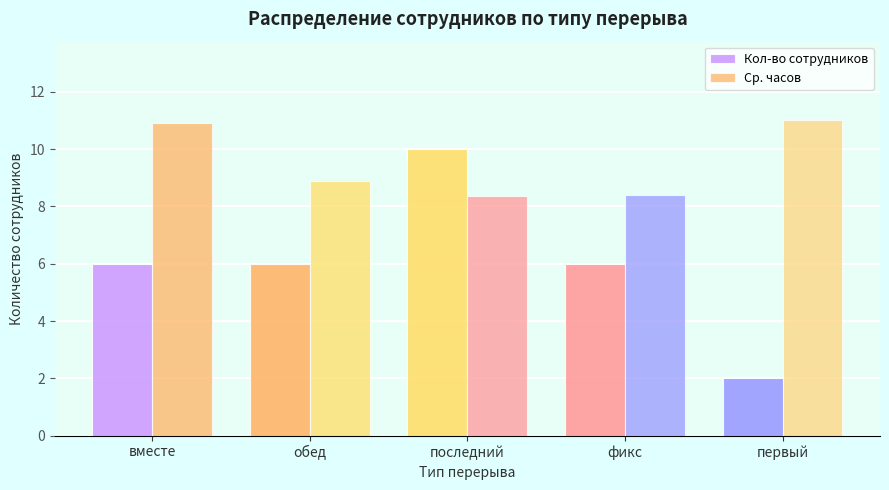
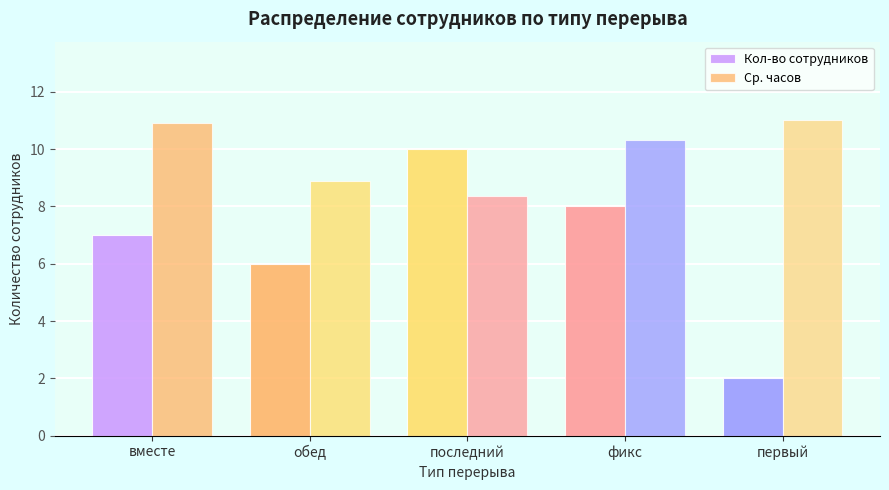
  {
    "Кол-во сотрудников": {
-     "вместе": 6,
+     "вместе": 7,
      "обед": 6,
      "последний": 10,
-     "фикс": 6,
+     "фикс": 8,
      "первый": 2
    },
    "Ср. часов": {
      "вместе": 10.9,
      "обед": 8.9,
      "последний": 8.4,
-     "фикс": 8.4,
+     "фикс": 10.3,
      "первый": 11.0
    }
  }
